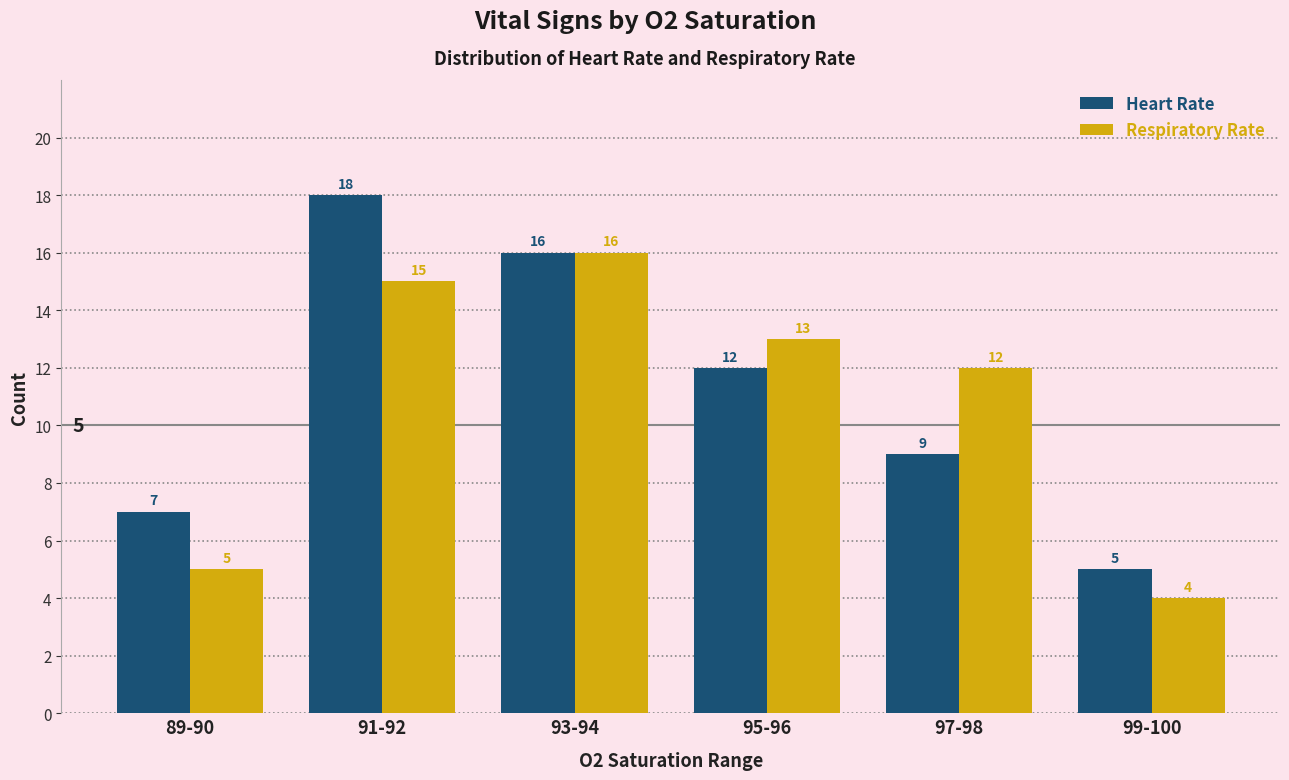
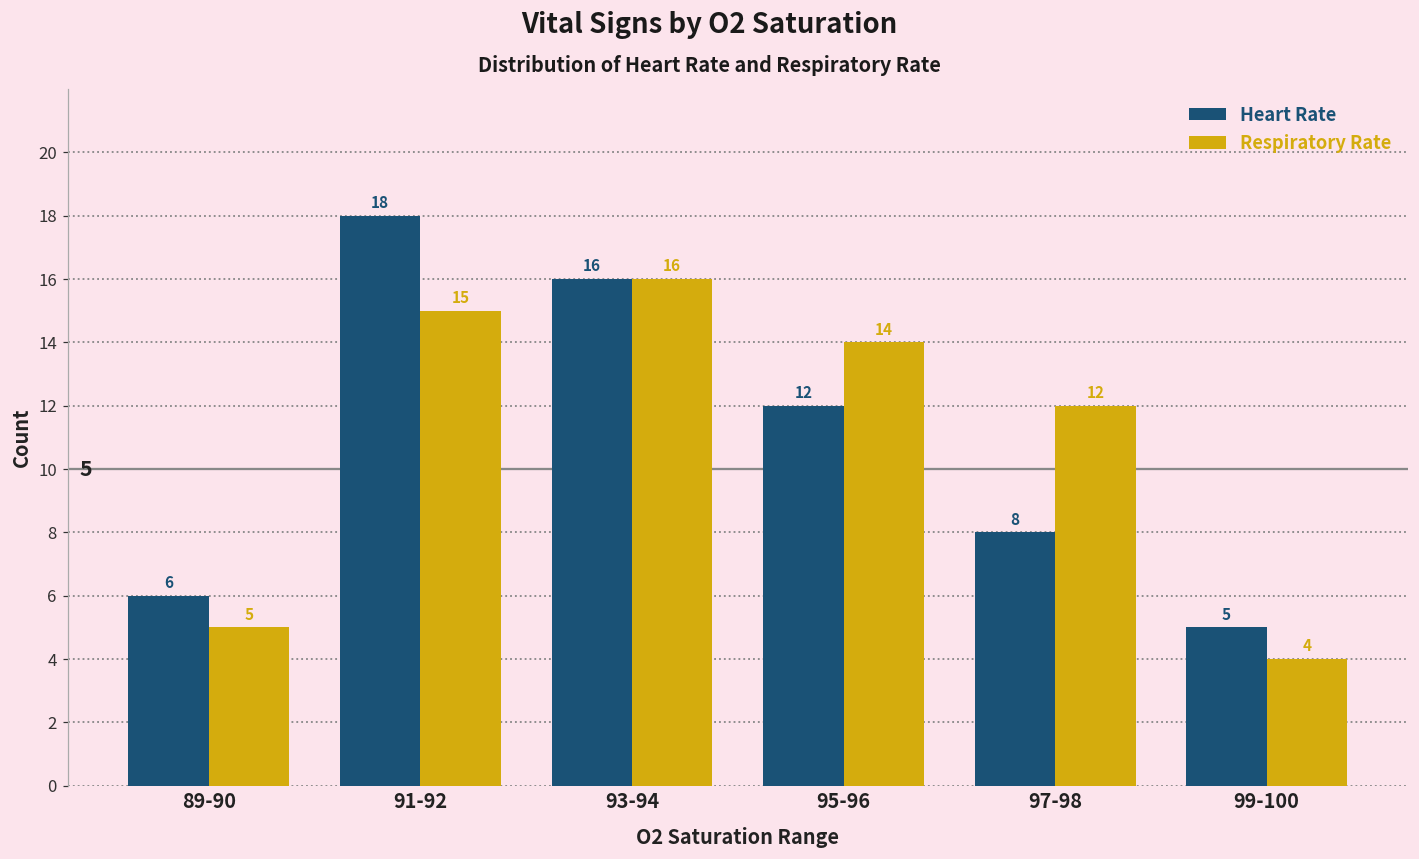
  {
    "Heart Rate": {
-     "89-90": 7,
+     "89-90": 6,
      "91-92": 18,
      "93-94": 16,
      "95-96": 12,
-     "97-98": 9,
+     "97-98": 8,
      "99-100": 5
    },
    "Respiratory Rate": {
      "89-90": 5,
      "91-92": 15,
      "93-94": 16,
-     "95-96": 13,
+     "95-96": 14,
      "97-98": 12,
      "99-100": 4
    }
  }
